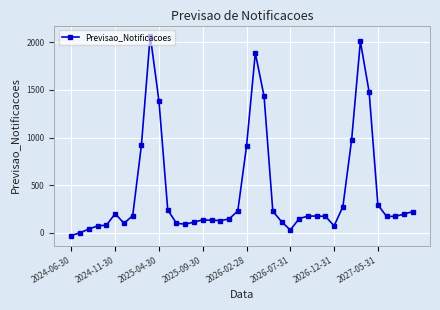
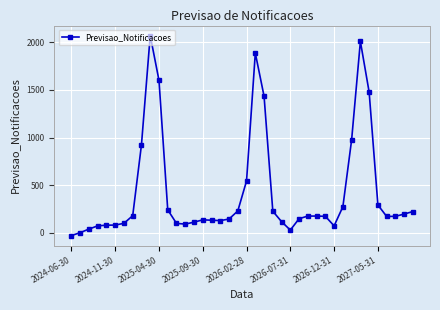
  {
    "2024-06-30": 0,
-   "2024-11-30": 200,
-   "2025-04-30": 1400,
+   "2024-11-30": 100,
+   "2025-04-30": 1600,
    "2025-09-30": 100,
-   "2026-02-28": 900,
+   "2026-02-28": 500,
    "2026-07-31": 0,
    "2026-12-31": 100,
    "2027-05-31": 300
  }
